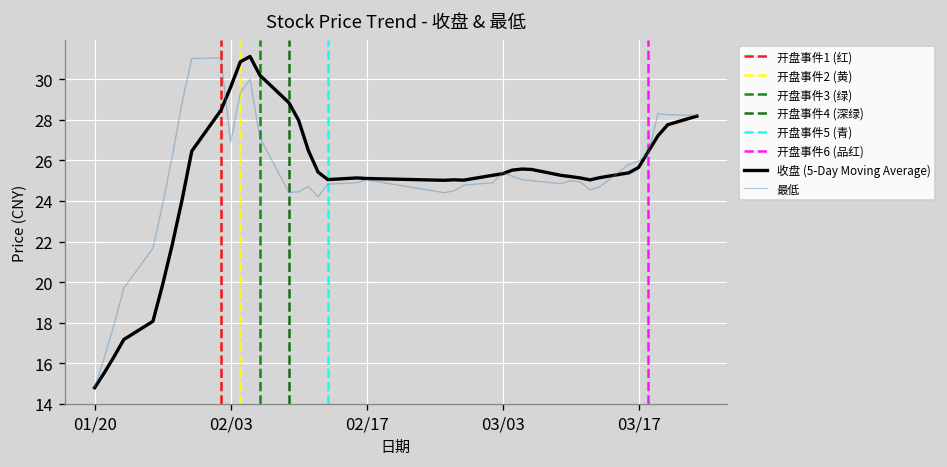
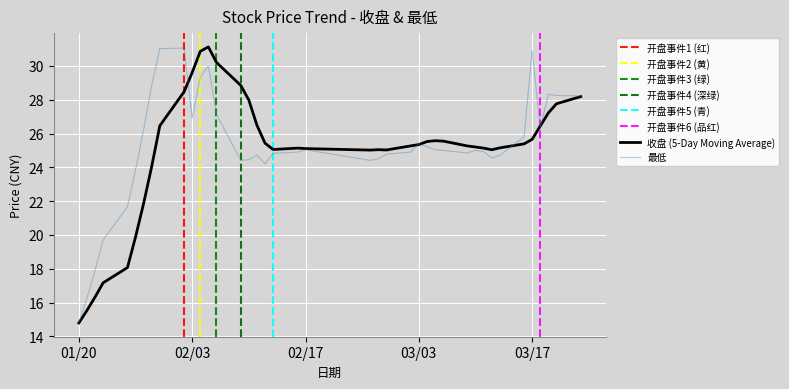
  {
    "收盘 (5-Day Moving Average)": {
      "02/03": 29.6,
      "03/17": 25.7
    },
    "最低": {
      "02/03": 26.9,
-     "03/17": 26.0
+     "03/17": 30.9
    }
  }
